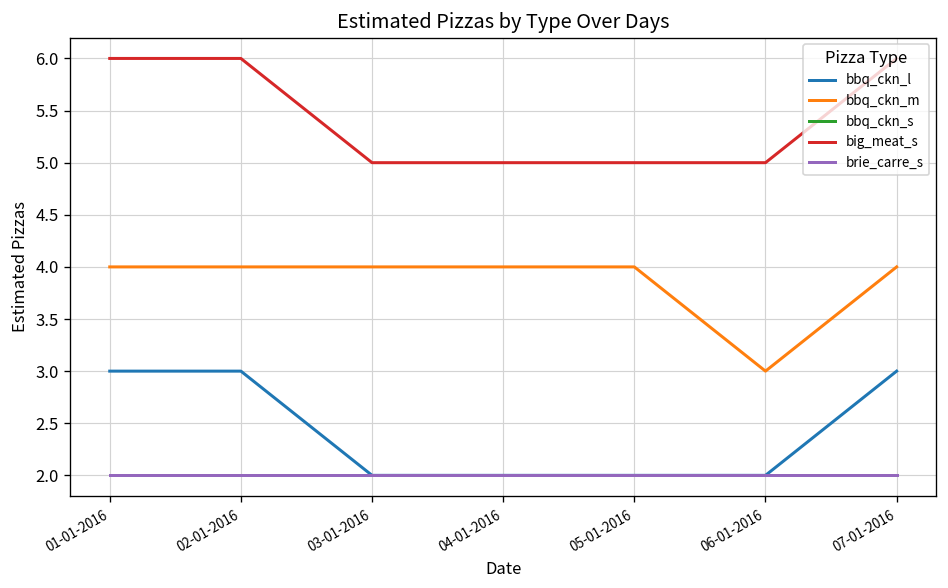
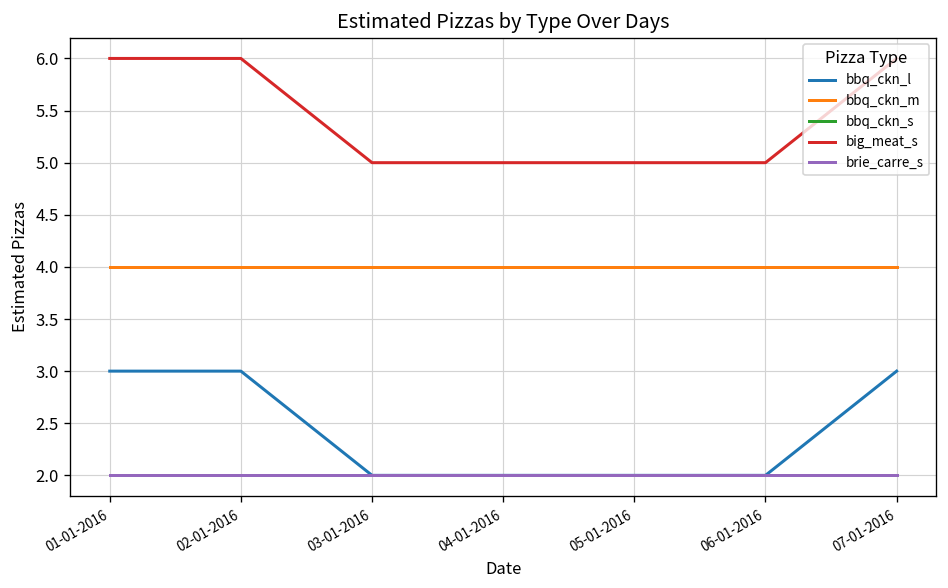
  {
    "bbq_ckn_l": {
      "01-01-2016": 3,
      "02-01-2016": 3,
      "07-01-2016": 3
    },
    "bbq_ckn_m": {
      "01-01-2016": 4,
      "02-01-2016": 4,
      "03-01-2016": 4,
      "04-01-2016": 4,
      "05-01-2016": 4,
-     "06-01-2016": 3,
+     "06-01-2016": 4,
      "07-01-2016": 4
    },
    "brie_carre_s": {
      "01-01-2016": 2,
      "02-01-2016": 2,
      "07-01-2016": 2
    },
    "big_meat_s": {
      "01-01-2016": 6,
      "02-01-2016": 6,
      "03-01-2016": 5,
      "04-01-2016": 5,
      "05-01-2016": 5,
      "06-01-2016": 5
    }
  }
